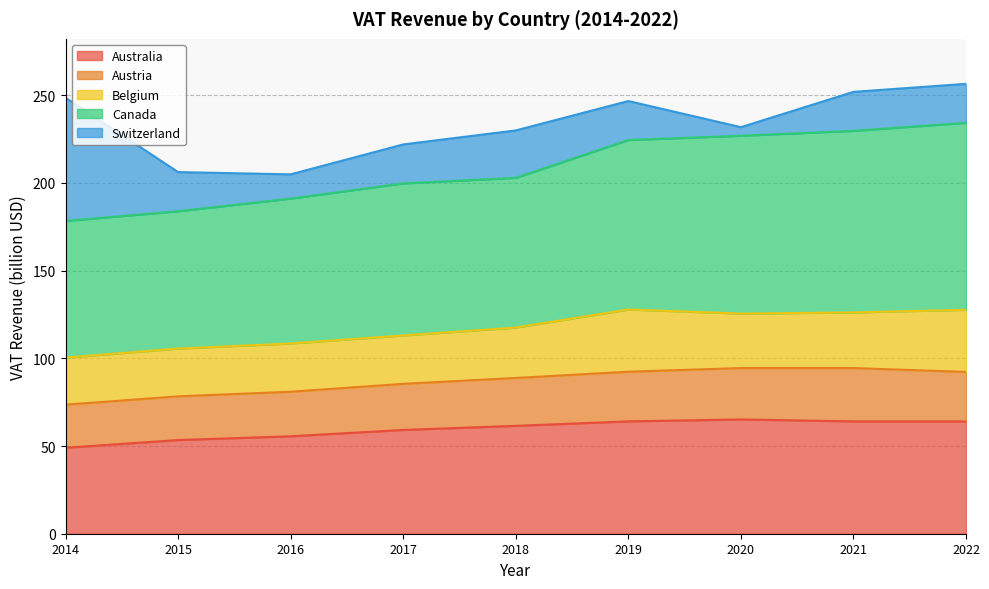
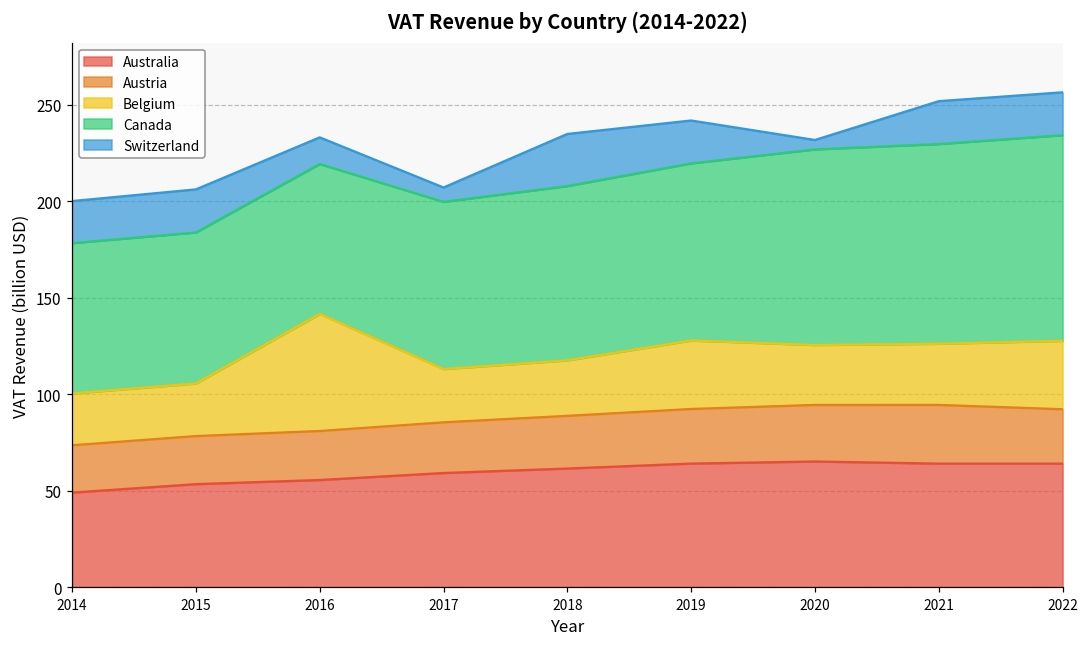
  {
    "Belgium": {
      "2014": 27,
      "2015": 27,
-     "2016": 28,
+     "2016": 61,
      "2017": 28,
      "2018": 29,
      "2019": 35,
      "2020": 31,
      "2021": 32,
      "2022": 35
    },
    "Canada": {
      "2014": 78,
      "2015": 78,
-     "2016": 83,
+     "2016": 78,
      "2017": 87,
-     "2018": 85,
-     "2019": 97,
+     "2018": 90,
+     "2019": 92,
      "2020": 101,
      "2021": 104,
      "2022": 107
    },
    "Switzerland": {
-     "2014": 70,
+     "2014": 22,
      "2015": 22,
      "2016": 14,
-     "2017": 22,
+     "2017": 7,
      "2018": 27,
      "2019": 22,
      "2020": 5,
      "2021": 22,
      "2022": 22
    }
  }
